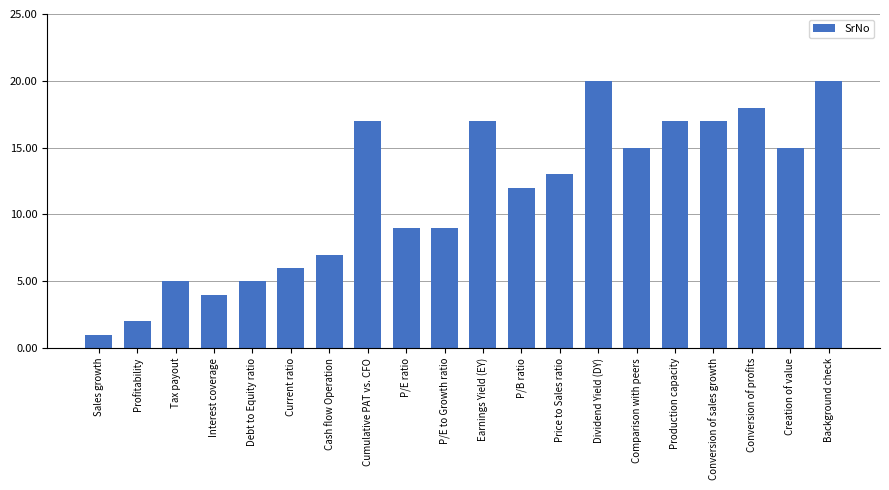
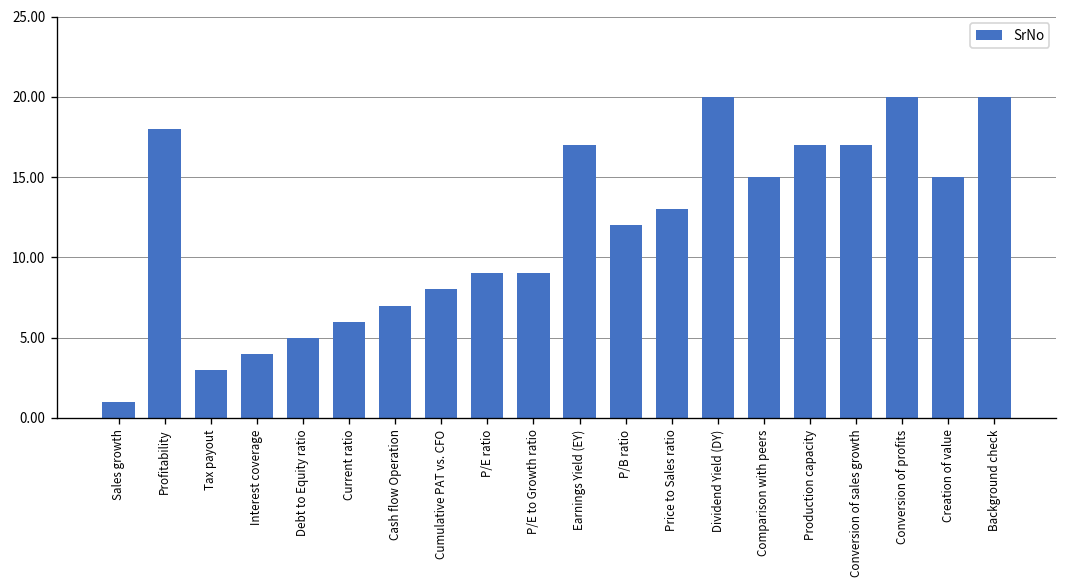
  {
    "Sales growth": 1,
-   "Profitability": 2,
-   "Tax payout": 5,
+   "Profitability": 18,
+   "Tax payout": 3,
    "Interest coverage": 4,
    "Debt to Equity ratio": 5,
    "Current ratio": 6,
    "Cash flow Operation": 7,
-   "Cumulative PAT vs. CFO": 17,
+   "Cumulative PAT vs. CFO": 8,
    "P/E ratio": 9,
    "P/E to Growth ratio": 9,
    "Earnings Yield (EY)": 17,
    "P/B ratio": 12,
    "Price to Sales ratio": 13,
    "Dividend Yield (DY)": 20,
    "Comparison with peers": 15,
    "Production capacity": 17,
    "Conversion of sales growth": 17,
-   "Conversion of profits": 18,
+   "Conversion of profits": 20,
    "Creation of value": 15,
    "Background check": 20
  }
